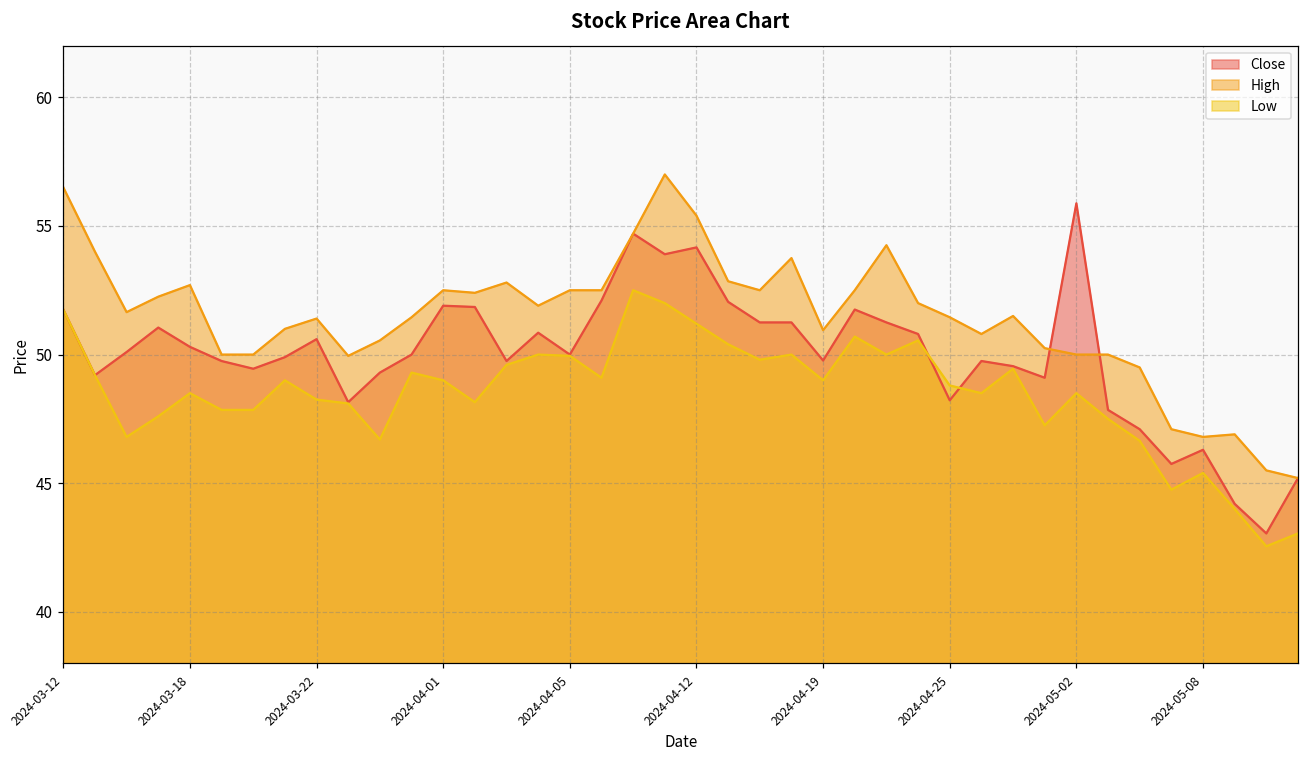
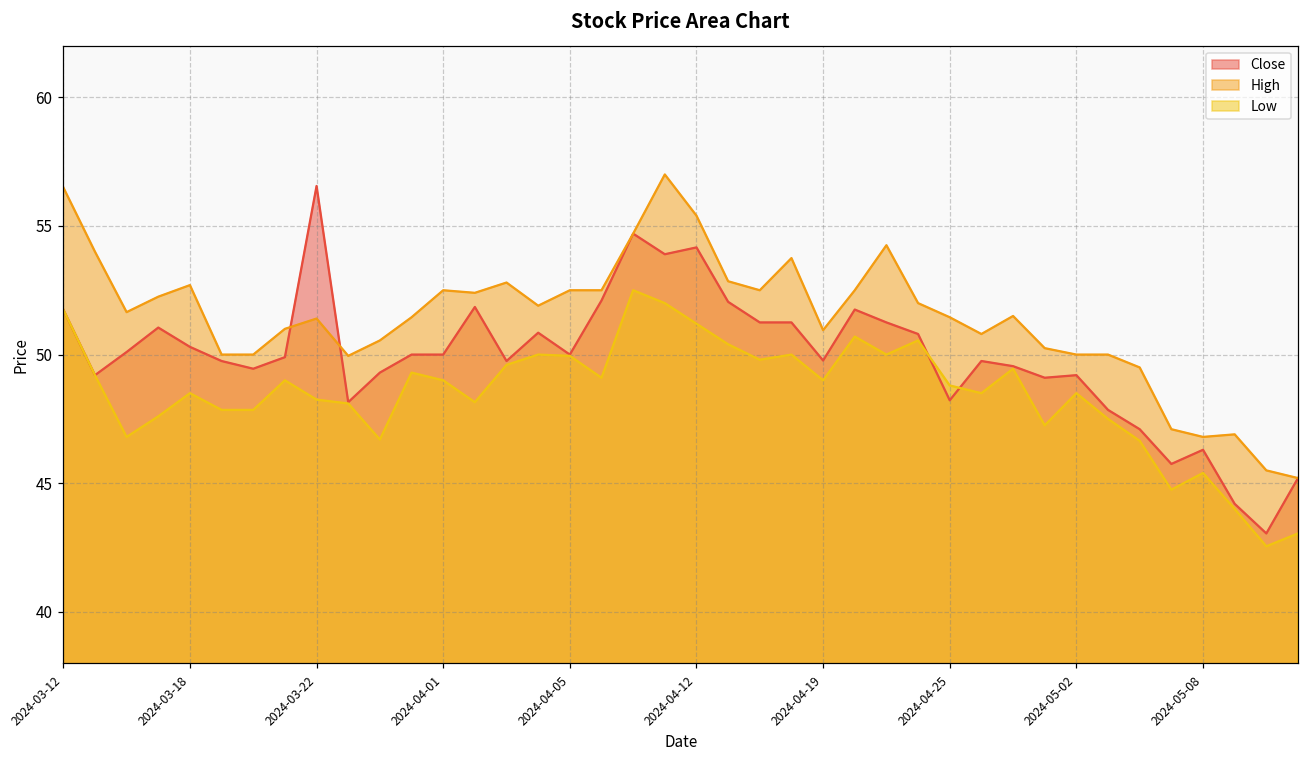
  {
    "Close": {
      "2024-03-18": 50.3,
-     "2024-03-22": 50.6,
-     "2024-04-01": 51.9,
+     "2024-03-22": 56.6,
+     "2024-04-01": 50.0,
      "2024-04-12": 54.2,
      "2024-04-19": 49.8,
      "2024-04-25": 48.2,
-     "2024-05-02": 55.9,
+     "2024-05-02": 49.2,
      "2024-05-08": 46.3
    }
  }
